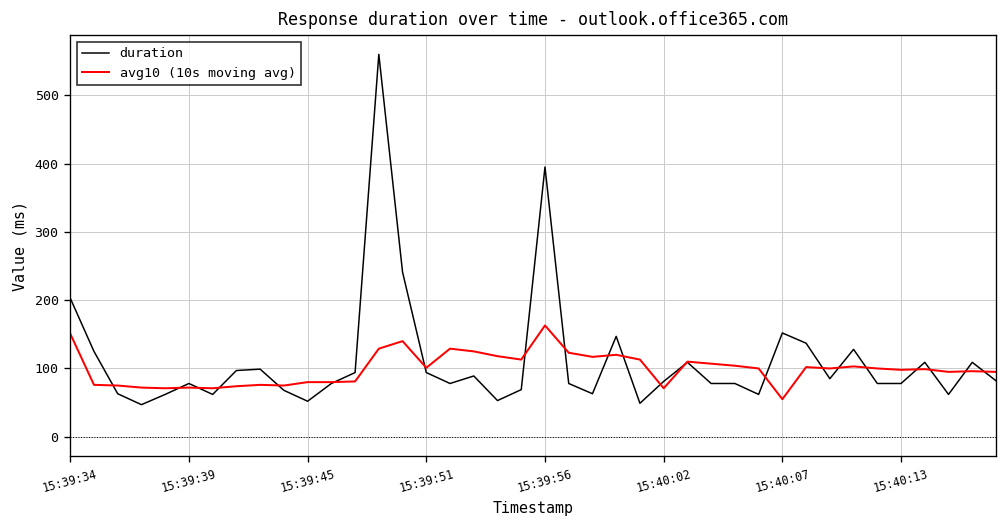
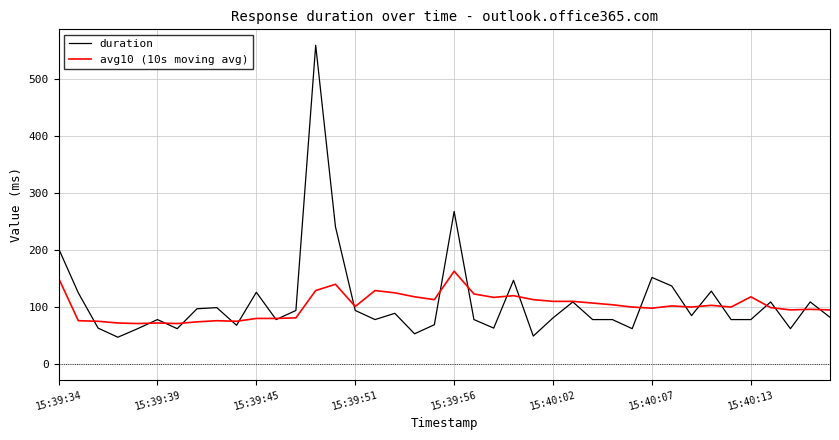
  {
    "duration": {
      "15:39:34": 200,
      "15:39:39": 80,
-     "15:39:45": 50,
+     "15:39:45": 130,
      "15:39:51": 90,
-     "15:39:56": 400,
+     "15:39:56": 270,
      "15:40:02": 80,
      "15:40:07": 150,
      "15:40:13": 80
    },
    "avg10 (10s moving avg)": {
      "15:39:34": 150,
      "15:39:39": 70,
      "15:39:45": 80,
      "15:39:51": 100,
      "15:39:56": 160,
-     "15:40:02": 70,
-     "15:40:07": 60,
-     "15:40:13": 100
+     "15:40:02": 110,
+     "15:40:07": 100,
+     "15:40:13": 120
    }
  }
